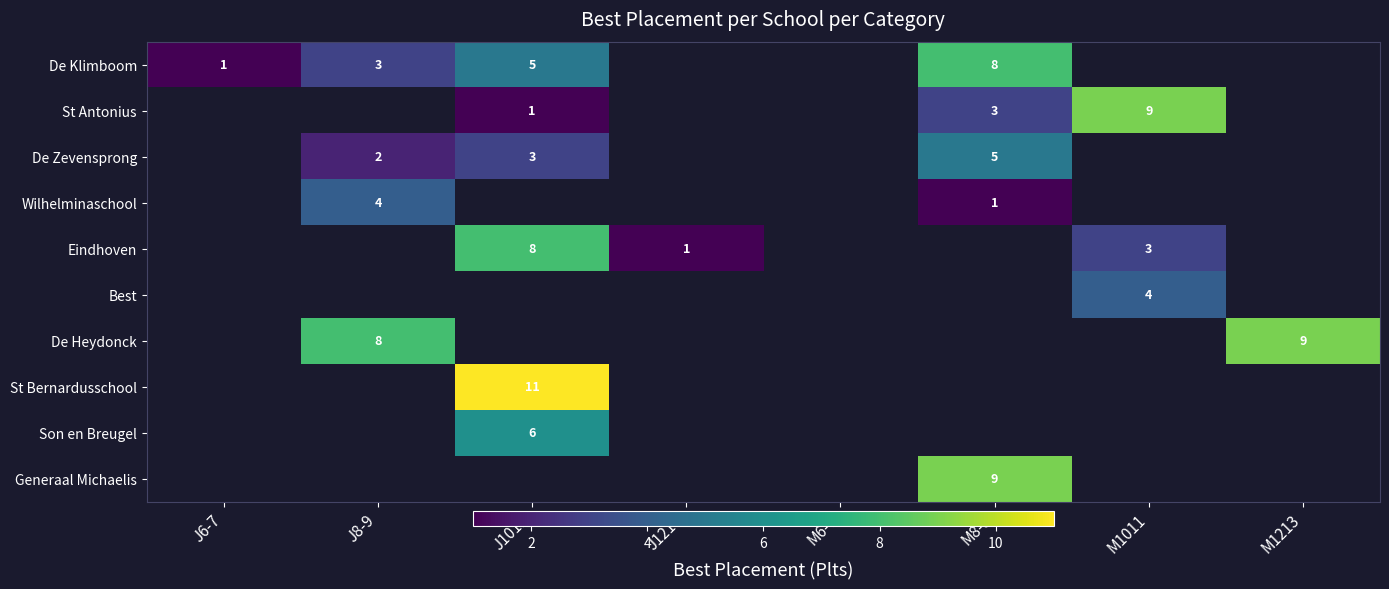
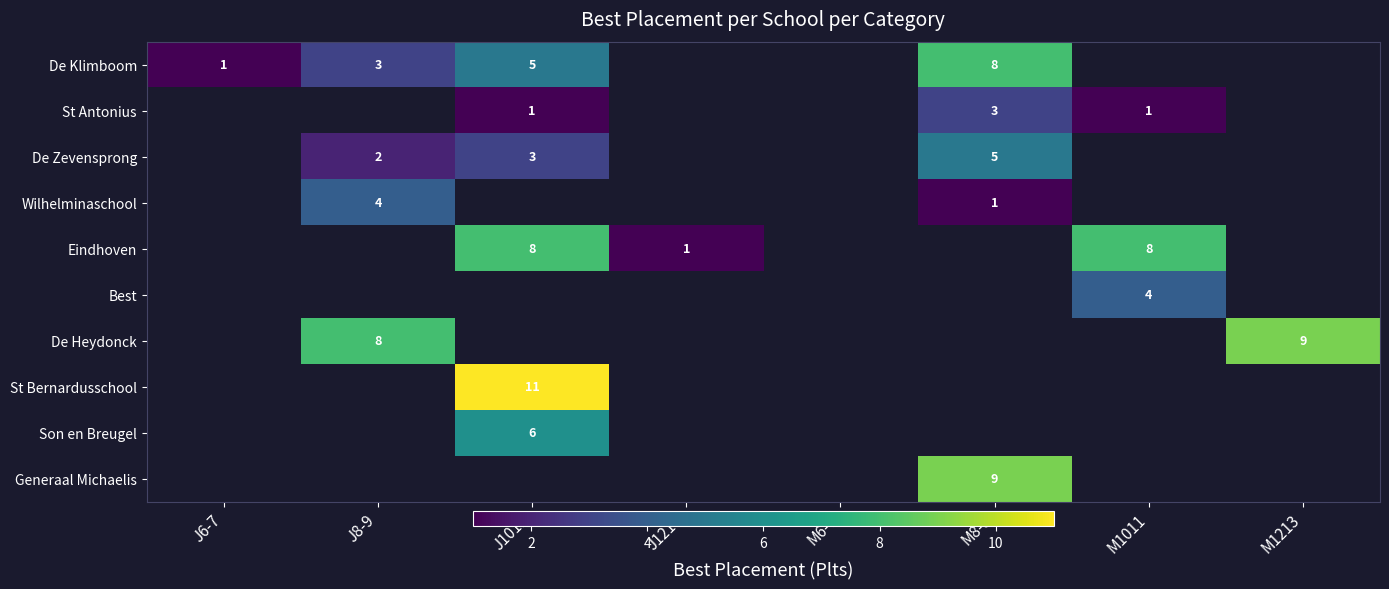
  {
    "De Klimboom": {
      "J6-7": 1,
      "J8-9": 3
    },
    "St Antonius": {
-     "M1011": 9
+     "M1011": 1
    },
    "De Zevensprong": {
      "J8-9": 2
    },
    "Wilhelminaschool": {
      "J8-9": 4
    },
    "Eindhoven": {
-     "M1011": 3
+     "M1011": 8
    },
    "Best": {
      "M1011": 4
    },
    "De Heydonck": {
      "J8-9": 8,
      "M1213": 9
    }
  }
